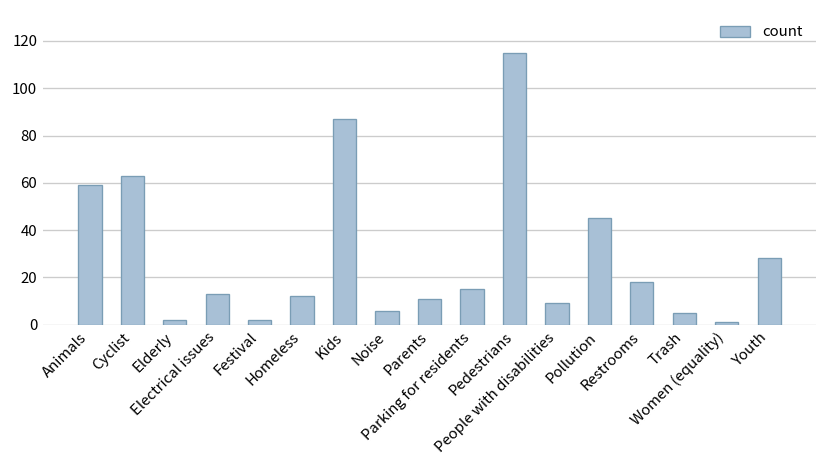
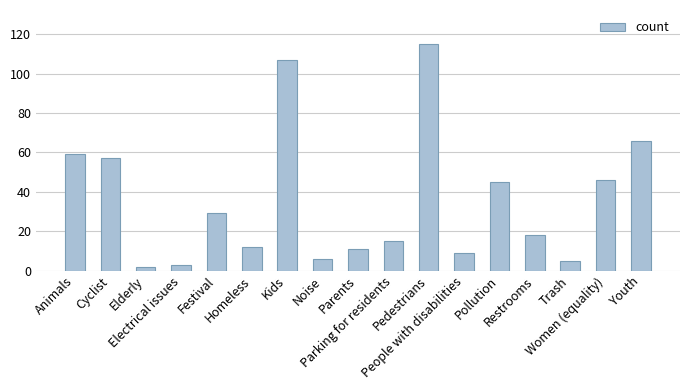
  {
    "Animals": 59,
-   "Cyclist": 63,
+   "Cyclist": 57,
    "Elderly": 2,
-   "Electrical issues": 13,
-   "Festival": 2,
+   "Electrical issues": 3,
+   "Festival": 29,
    "Homeless": 12,
-   "Kids": 87,
+   "Kids": 107,
    "Noise": 6,
    "Parents": 11,
    "Parking for residents": 15,
    "Pedestrians": 115,
    "People with disabilities": 9,
    "Pollution": 45,
    "Restrooms": 18,
    "Trash": 5,
-   "Women (equality)": 1,
-   "Youth": 28
+   "Women (equality)": 46,
+   "Youth": 66
  }
